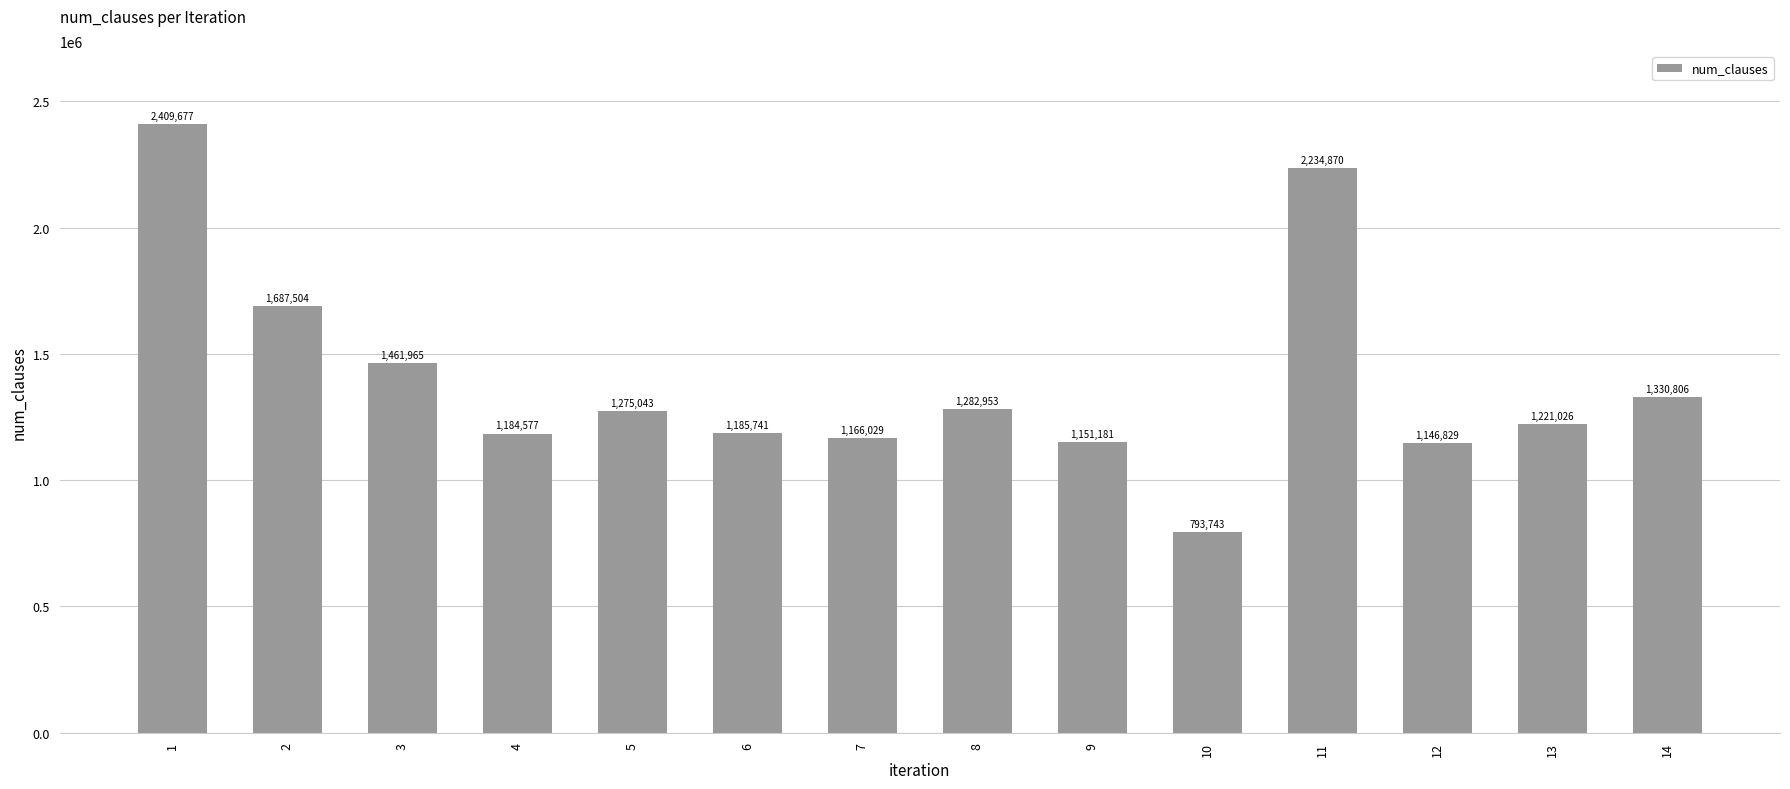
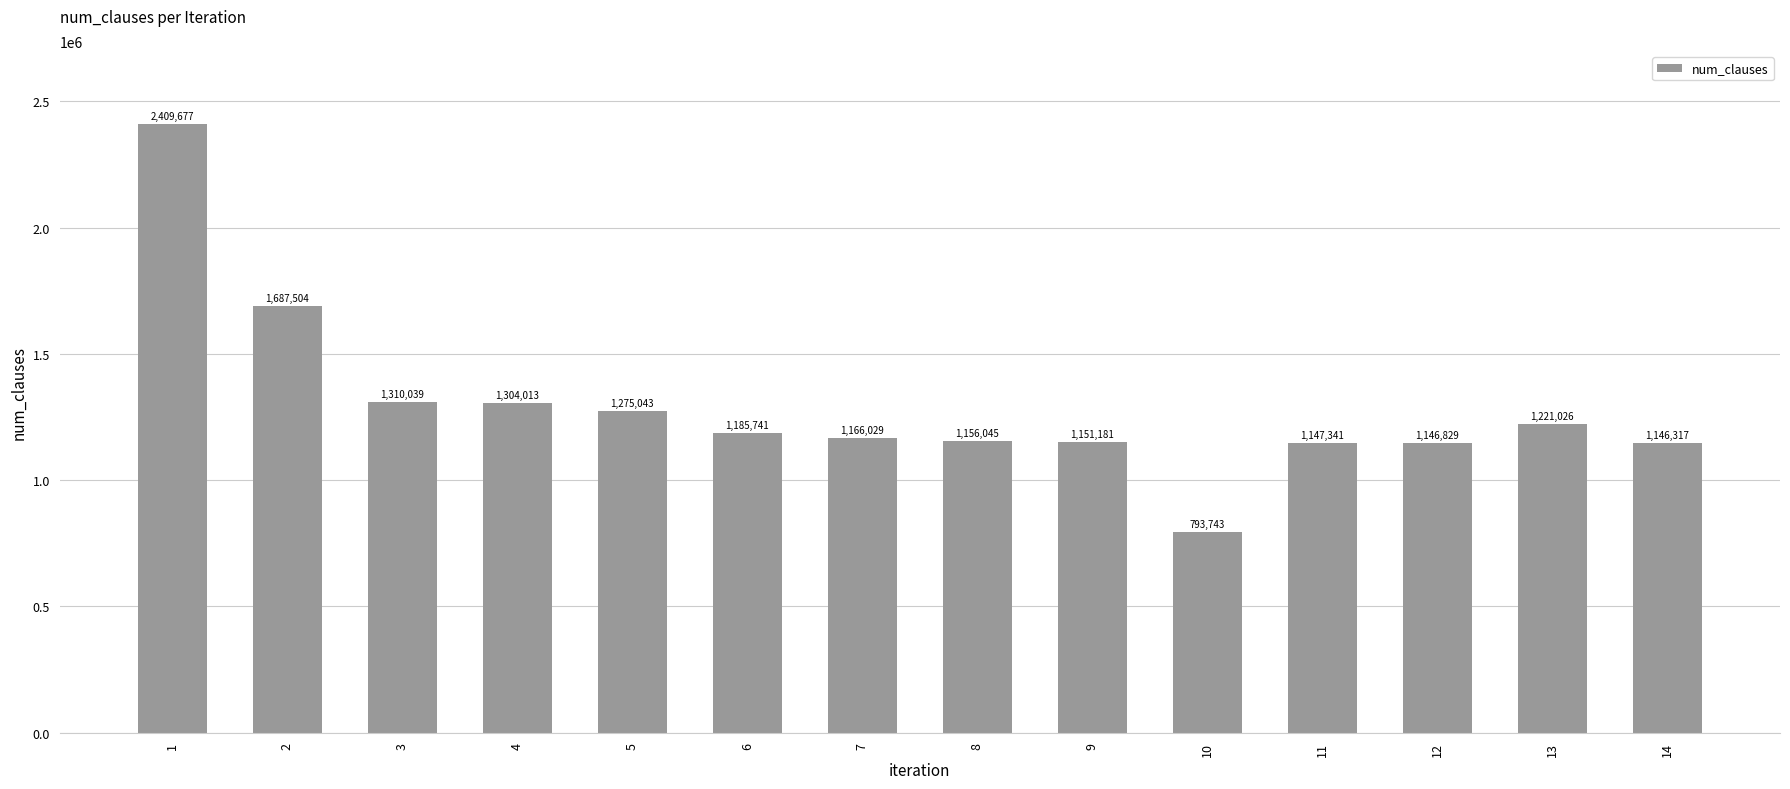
  {
    "1": "2,409,677",
    "2": "1,687,504",
-   "3": "1,461,965",
-   "4": "1,184,577",
+   "3": "1,310,039",
+   "4": "1,304,013",
    "5": "1,275,043",
    "6": "1,185,741",
    "7": "1,166,029",
-   "8": "1,282,953",
+   "8": "1,156,045",
    "9": "1,151,181",
    "10": "793,743",
-   "11": "2,234,870",
+   "11": "1,147,341",
    "12": "1,146,829",
    "13": "1,221,026",
-   "14": "1,330,806"
+   "14": "1,146,317"
  }
